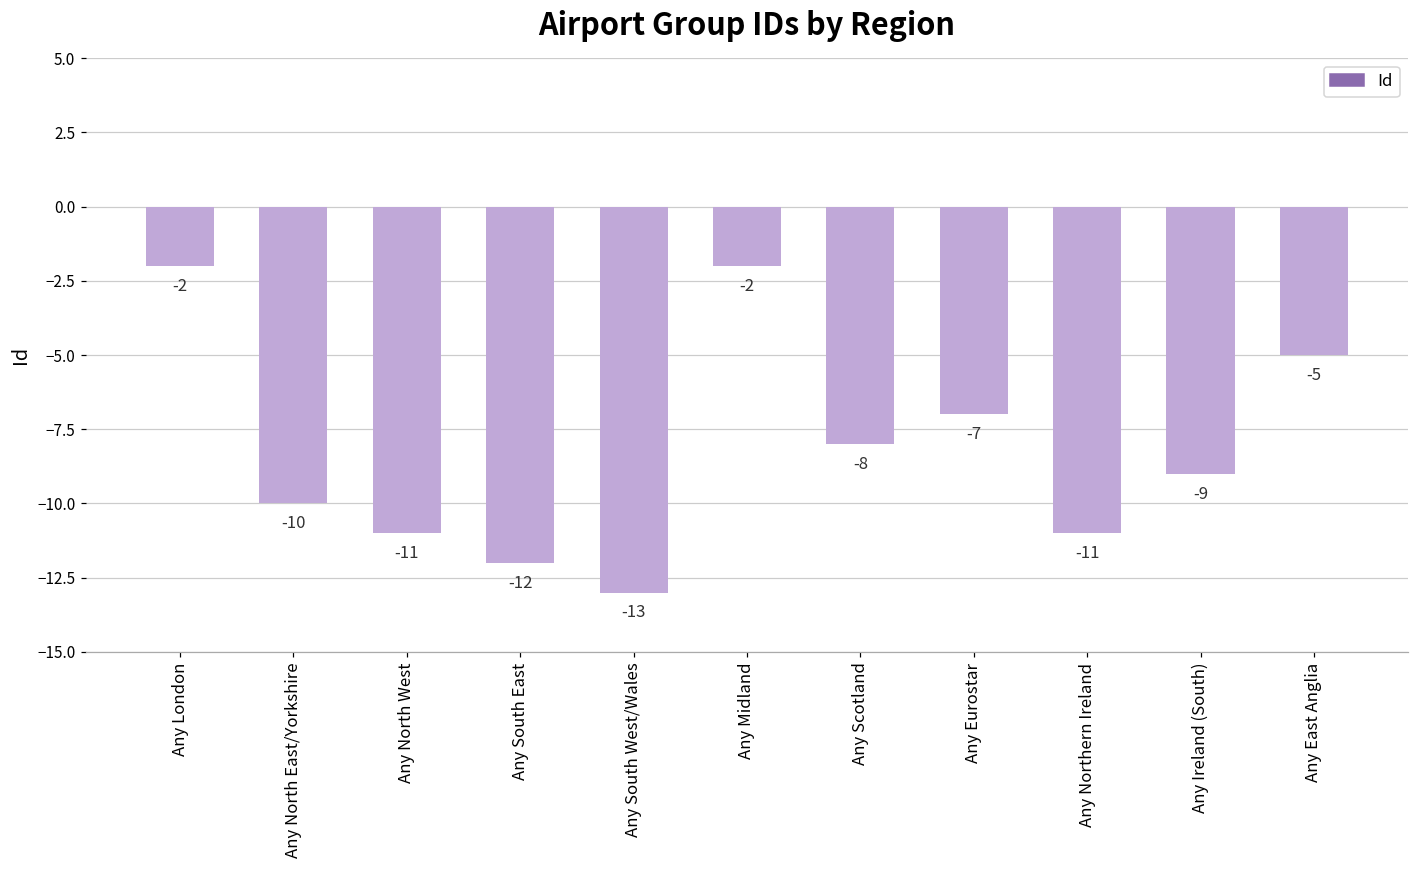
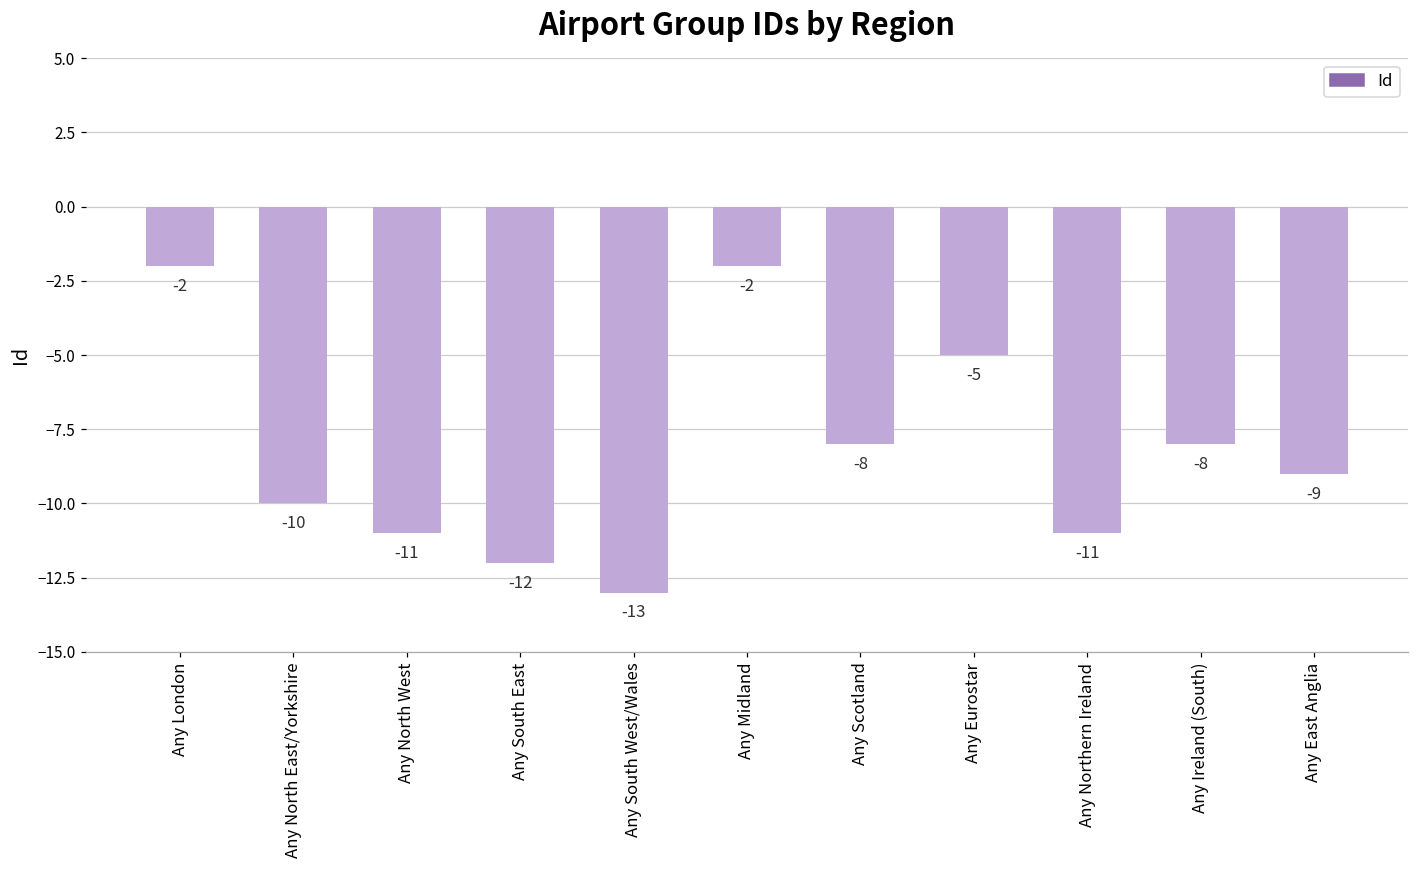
  {
    "Any London": -2,
    "Any North East/Yorkshire": -10,
    "Any North West": -11,
    "Any South East": -12,
    "Any South West/Wales": -13,
    "Any Midland": -2,
    "Any Scotland": -8,
-   "Any Eurostar": -7,
+   "Any Eurostar": -5,
    "Any Northern Ireland": -11,
-   "Any Ireland (South)": -9,
-   "Any East Anglia": -5
+   "Any Ireland (South)": -8,
+   "Any East Anglia": -9
  }
